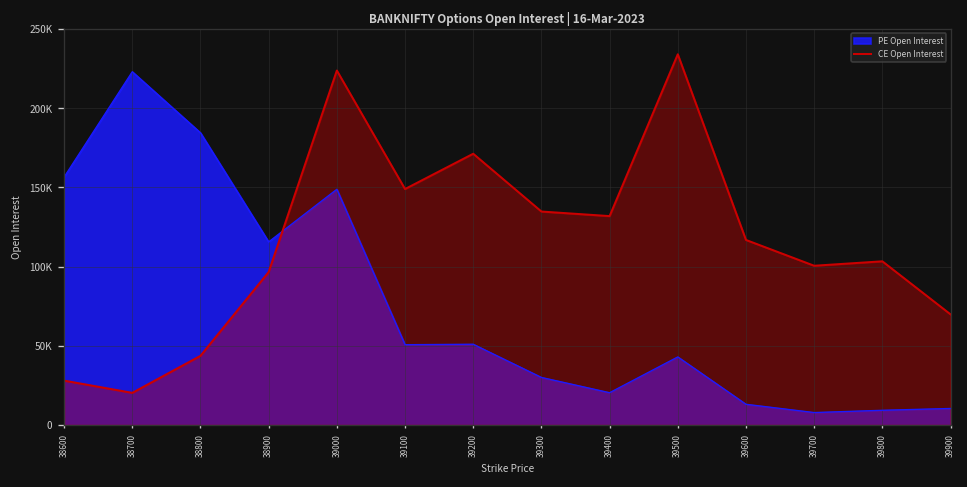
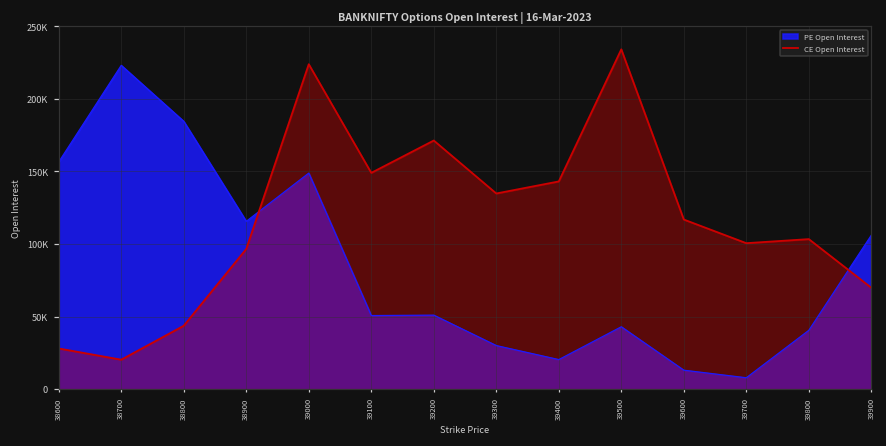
  {
    "PE Open Interest": {
      "38600": 157000,
      "38700": 223000,
      "38800": 185000,
      "38900": 116000,
      "39000": 149000,
      "39100": 51000,
      "39200": 51000,
      "39300": 30000,
      "39400": 20000,
      "39500": 43000,
      "39600": 13000,
      "39700": 8000,
-     "39800": 9000,
-     "39900": 10000
+     "39800": 41000,
+     "39900": 106000
    },
    "CE Open Interest": {
      "38600": 28000,
      "38700": 20000,
      "38800": 44000,
      "38900": 97000,
      "39000": 224000,
      "39100": 149000,
      "39200": 171000,
      "39300": 135000,
-     "39400": 132000,
+     "39400": 143000,
      "39500": 234000,
      "39600": 117000,
      "39700": 101000,
      "39800": 103000,
      "39900": 70000
    }
  }
